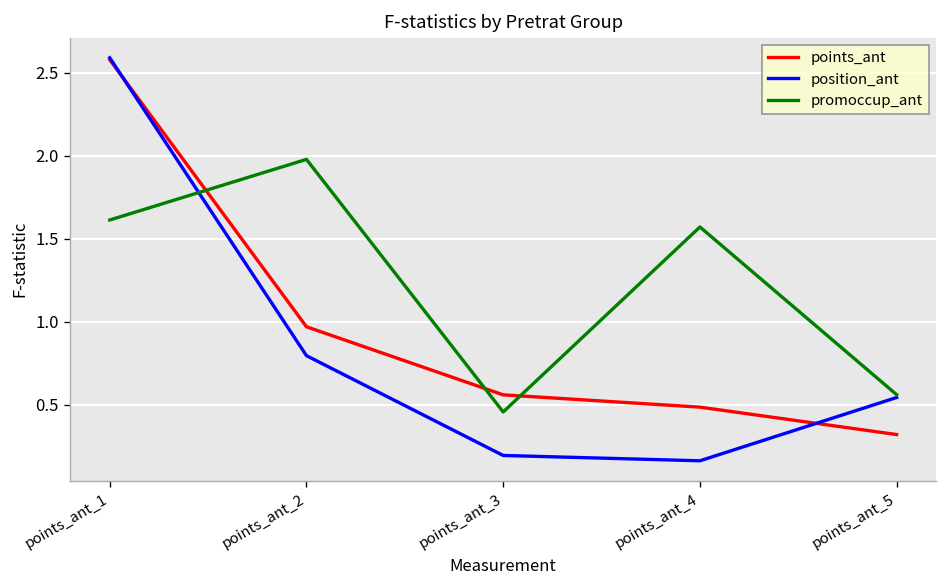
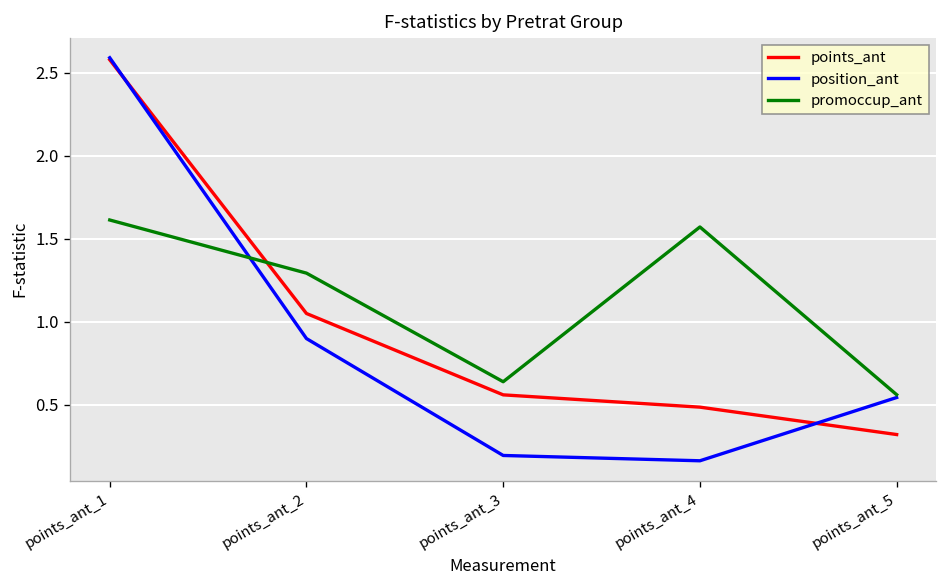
  {
    "points_ant": {
-     "points_ant_2": 0.97,
+     "points_ant_2": 1.05,
      "points_ant_3": 0.56,
      "points_ant_4": 0.49,
      "points_ant_5": 0.32
    },
    "position_ant": {
-     "points_ant_2": 0.80,
+     "points_ant_2": 0.90,
      "points_ant_3": 0.20,
      "points_ant_4": 0.16
    },
    "promoccup_ant": {
      "points_ant_1": 1.61,
-     "points_ant_2": 1.98,
-     "points_ant_3": 0.46,
+     "points_ant_2": 1.29,
+     "points_ant_3": 0.64,
      "points_ant_4": 1.57
    }
  }
